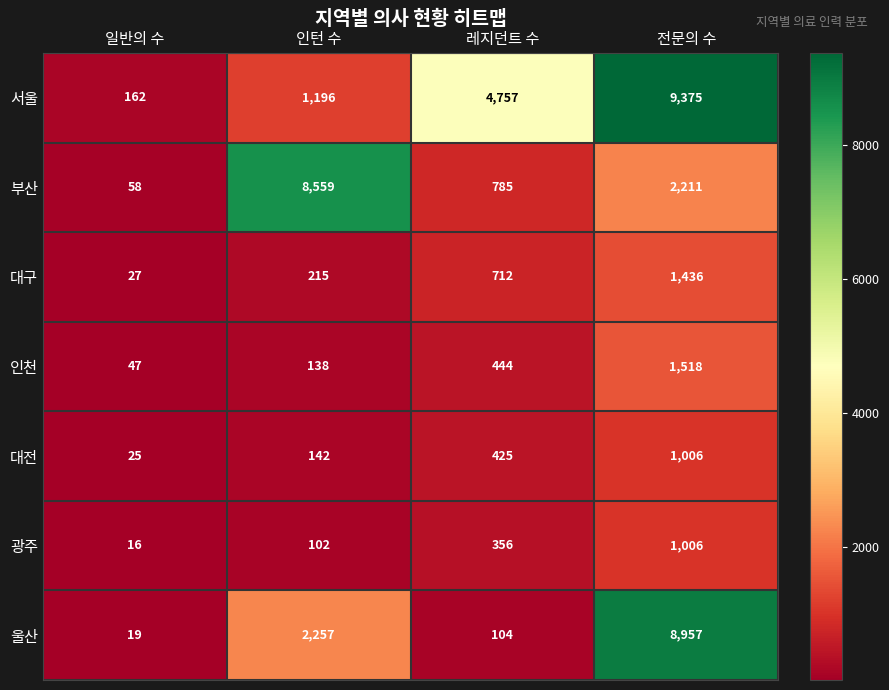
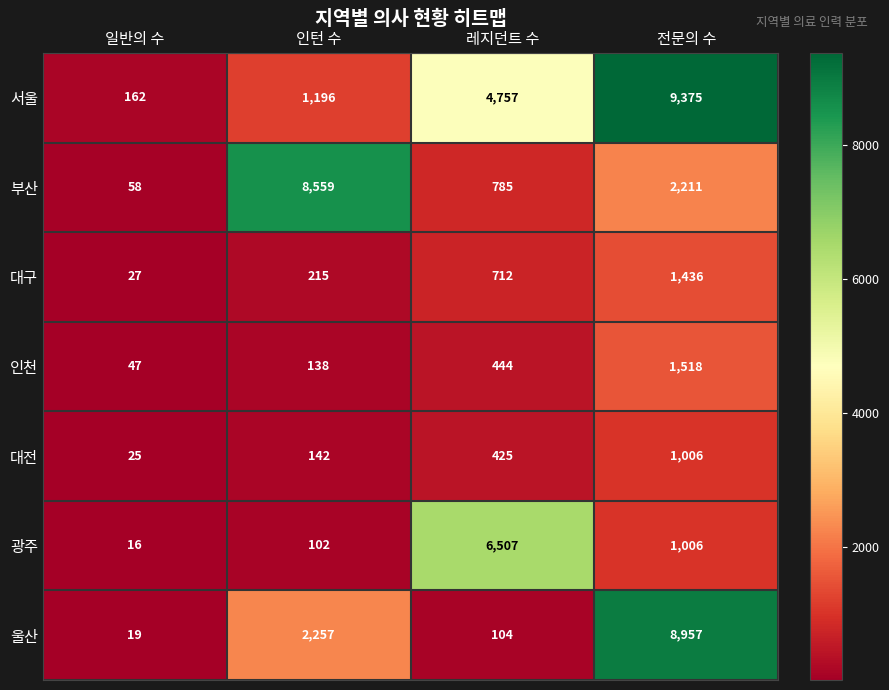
  {
    "서울": {
      "일반의 수": "162",
      "인턴 수": "1,196",
      "레지던트 수": "4,757",
      "전문의 수": "9,375"
    },
    "부산": {
      "일반의 수": "58",
      "인턴 수": "8,559",
      "레지던트 수": "785",
      "전문의 수": "2,211"
    },
    "대구": {
      "일반의 수": "27",
      "인턴 수": "215",
      "레지던트 수": "712",
      "전문의 수": "1,436"
    },
    "인천": {
      "일반의 수": "47",
      "인턴 수": "138",
      "레지던트 수": "444",
      "전문의 수": "1,518"
    },
    "대전": {
      "일반의 수": "25",
      "인턴 수": "142",
      "레지던트 수": "425",
      "전문의 수": "1,006"
    },
    "광주": {
      "일반의 수": "16",
      "인턴 수": "102",
-     "레지던트 수": "356",
+     "레지던트 수": "6,507",
      "전문의 수": "1,006"
    },
    "울산": {
      "일반의 수": "19",
      "인턴 수": "2,257",
      "레지던트 수": "104",
      "전문의 수": "8,957"
    }
  }
